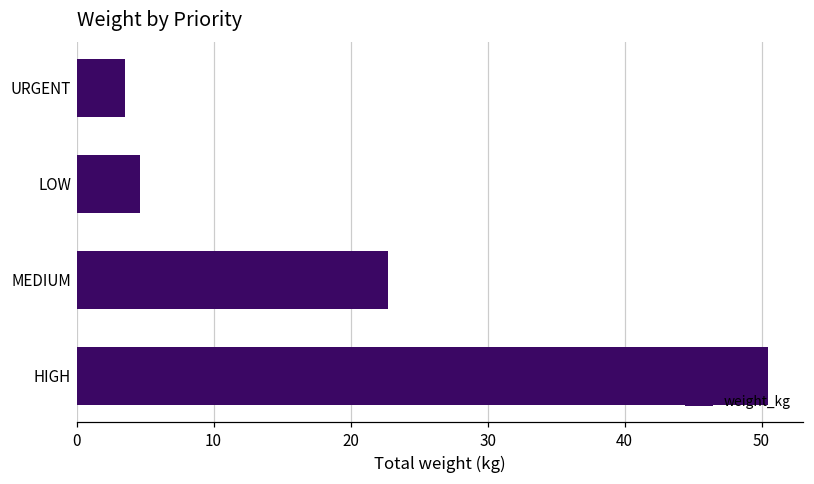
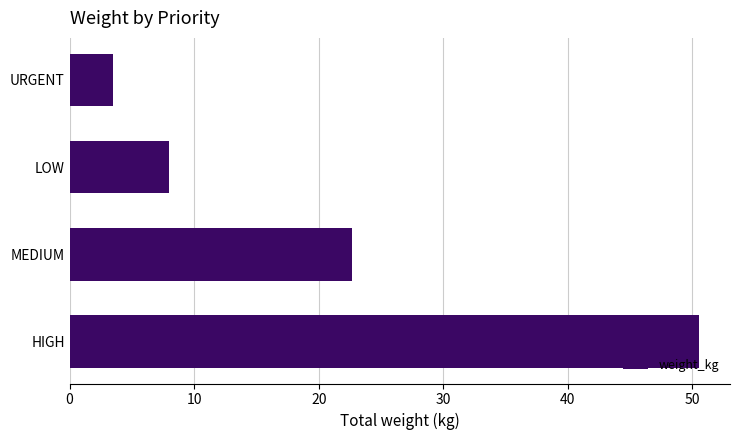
  {
    "URGENT": 3.5,
-   "LOW": 4.6,
+   "LOW": 8.0,
    "MEDIUM": 22.7,
    "HIGH": 50.5
  }
